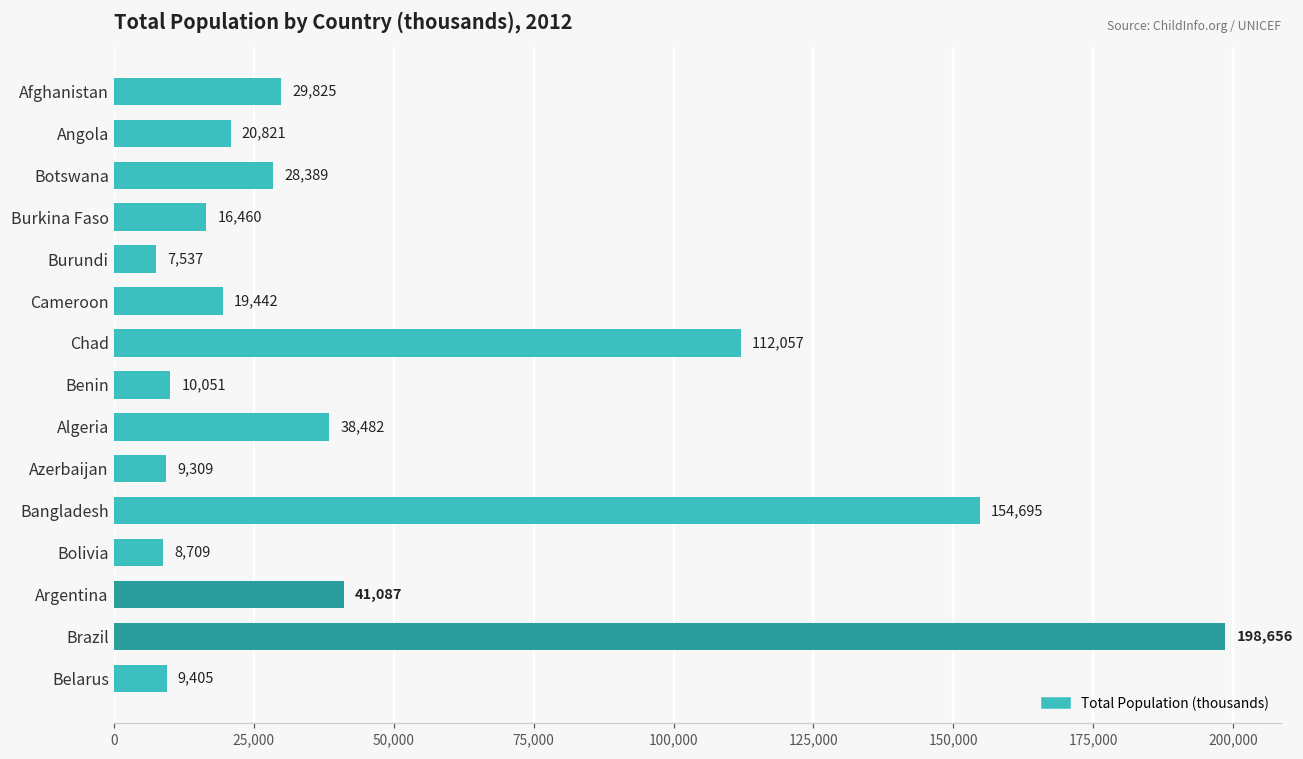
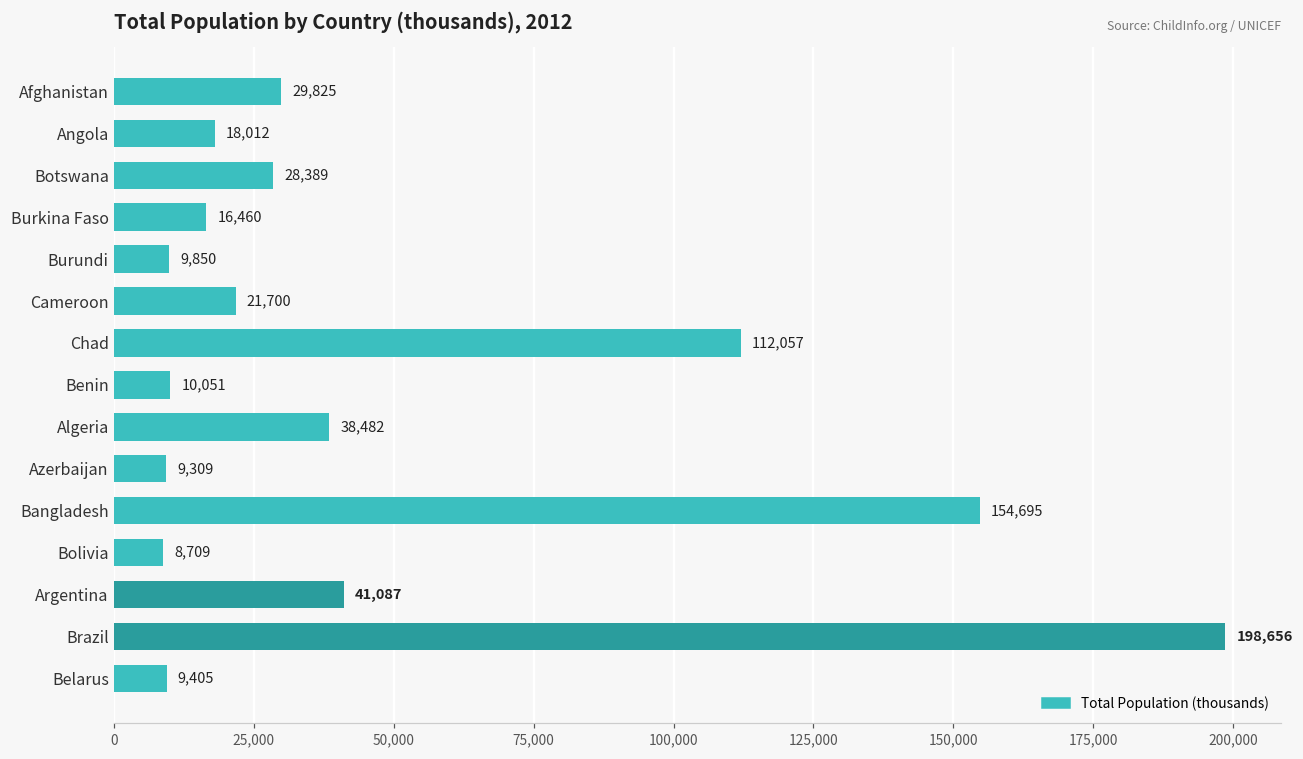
  {
    "Afghanistan": "29,825",
-   "Angola": "20,821",
+   "Angola": "18,012",
    "Botswana": "28,389",
    "Burkina Faso": "16,460",
-   "Burundi": "7,537",
-   "Cameroon": "19,442",
+   "Burundi": "9,850",
+   "Cameroon": "21,700",
    "Chad": "112,057",
    "Benin": "10,051",
    "Algeria": "38,482",
    "Azerbaijan": "9,309",
    "Bangladesh": "154,695",
    "Bolivia": "8,709",
    "Argentina": "41,087",
    "Brazil": "198,656",
    "Belarus": "9,405"
  }
